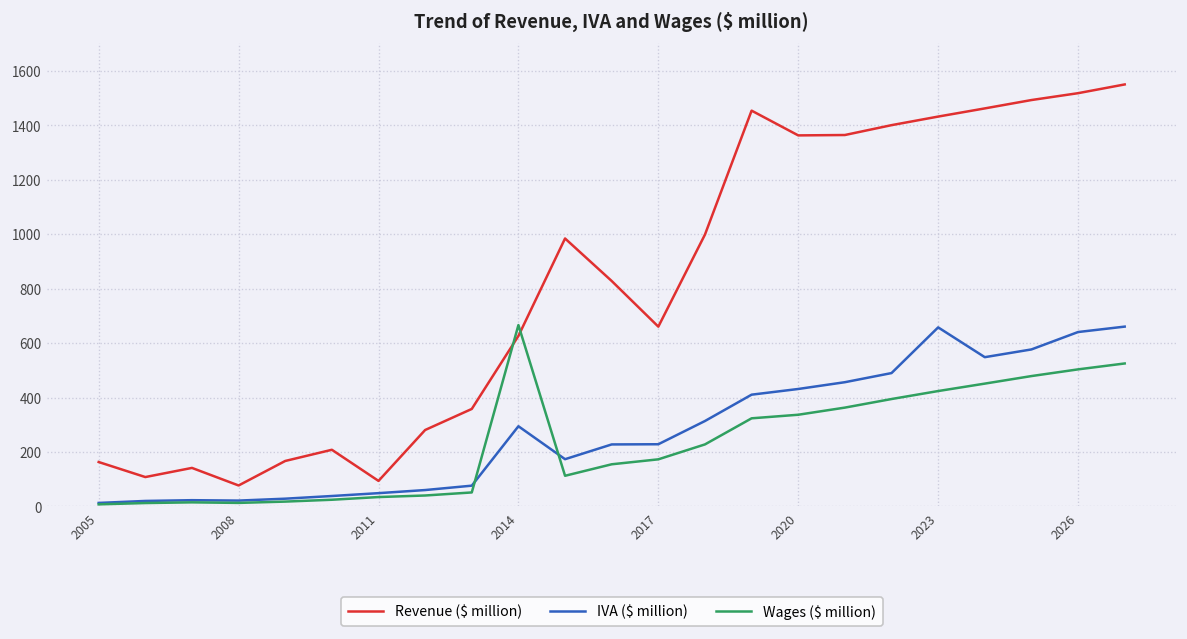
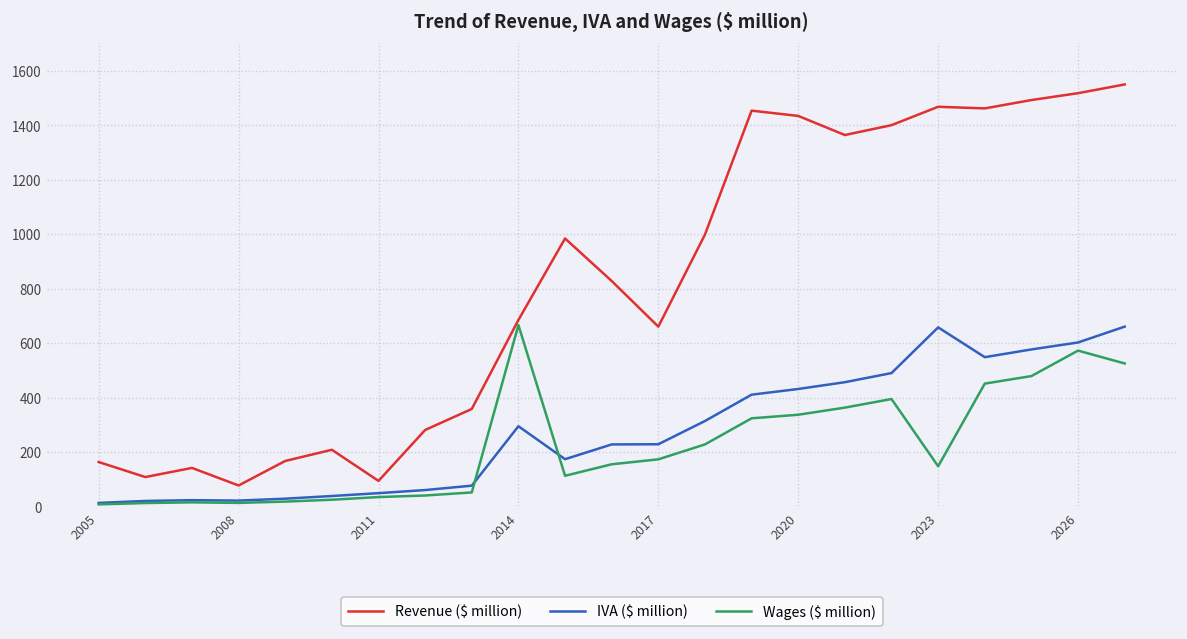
  {
    "Revenue ($ million)": {
      "2005": 160,
      "2008": 80,
      "2011": 90,
-     "2014": 630,
+     "2014": 680,
      "2017": 660,
-     "2020": 1360,
-     "2023": 1430,
+     "2020": 1430,
+     "2023": 1470,
      "2026": 1520
    },
    "IVA ($ million)": {
      "2011": 50,
      "2014": 290,
      "2017": 230,
      "2020": 430,
      "2023": 660,
-     "2026": 640
+     "2026": 600
    },
    "Wages ($ million)": {
      "2011": 30,
      "2014": 670,
      "2017": 170,
      "2020": 340,
-     "2023": 420,
-     "2026": 500
+     "2023": 150,
+     "2026": 570
    }
  }
